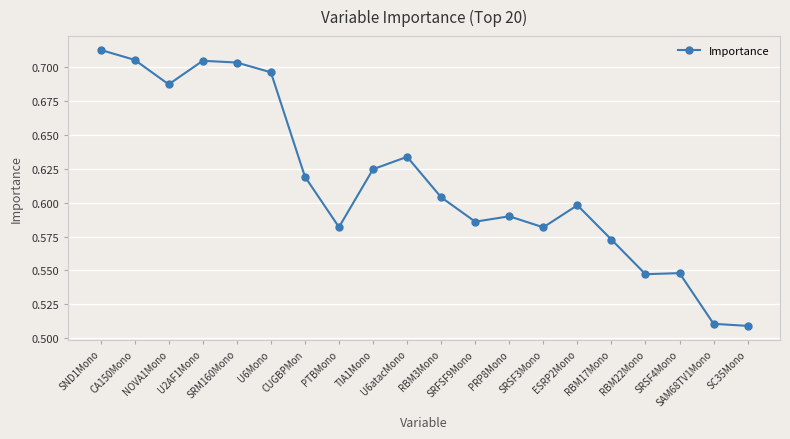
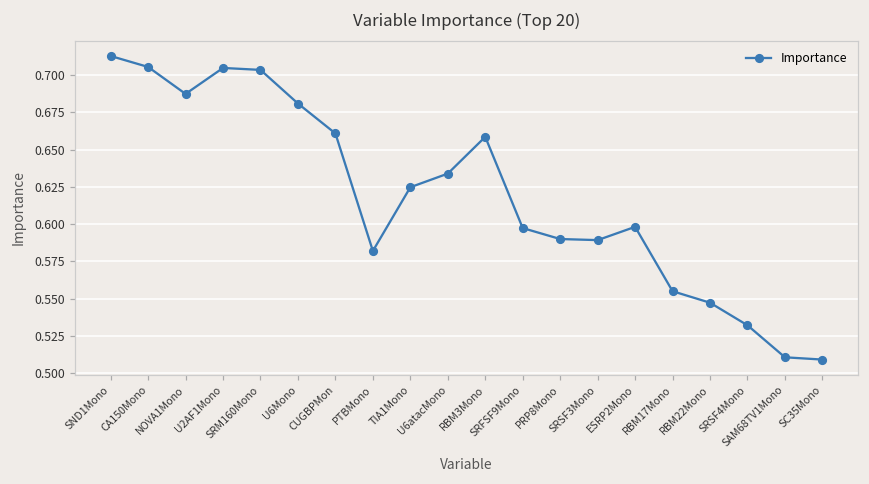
  {
    "SND1Mono": 0.713,
    "CA150Mono": 0.706,
    "NOVA1Mono": 0.687,
    "U2AF1Mono": 0.705,
    "SRM160Mono": 0.704,
-   "U6Mono": 0.696,
-   "CUGBPMon": 0.619,
+   "U6Mono": 0.681,
+   "CUGBPMon": 0.661,
    "PTBMono": 0.582,
    "TIA1Mono": 0.625,
    "U6atacMono": 0.634,
-   "RBM3Mono": 0.604,
-   "SRFSF9Mono": 0.586,
+   "RBM3Mono": 0.659,
+   "SRFSF9Mono": 0.597,
    "PRP8Mono": 0.590,
-   "SRSF3Mono": 0.582,
+   "SRSF3Mono": 0.589,
    "ESRP2Mono": 0.598,
-   "RBM17Mono": 0.573,
+   "RBM17Mono": 0.555,
    "RBM22Mono": 0.547,
-   "SRSF4Mono": 0.548,
+   "SRSF4Mono": 0.532,
    "SAM68TV1Mono": 0.511,
    "SC35Mono": 0.509
  }
